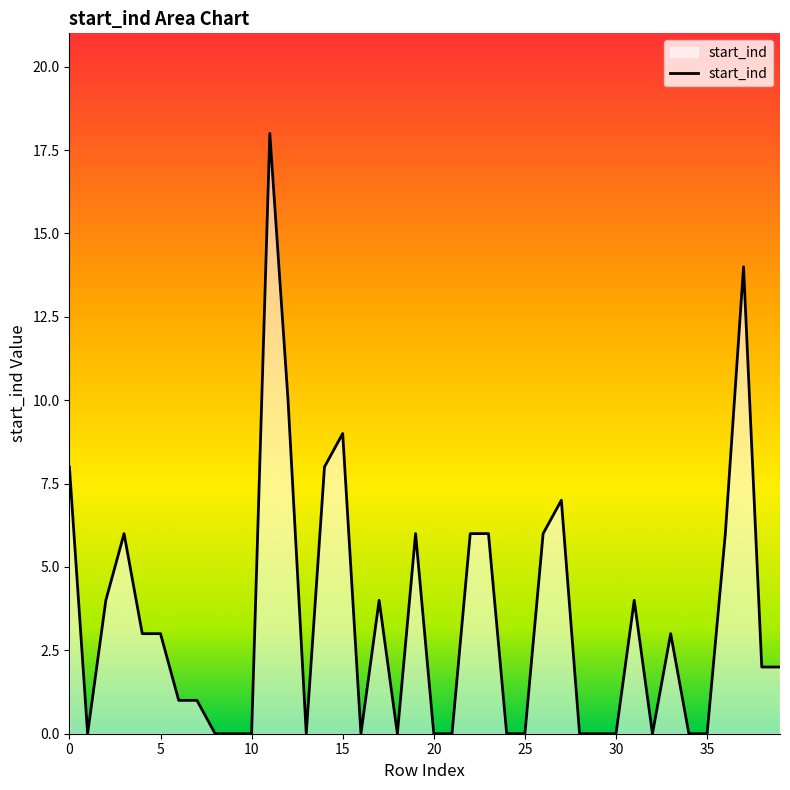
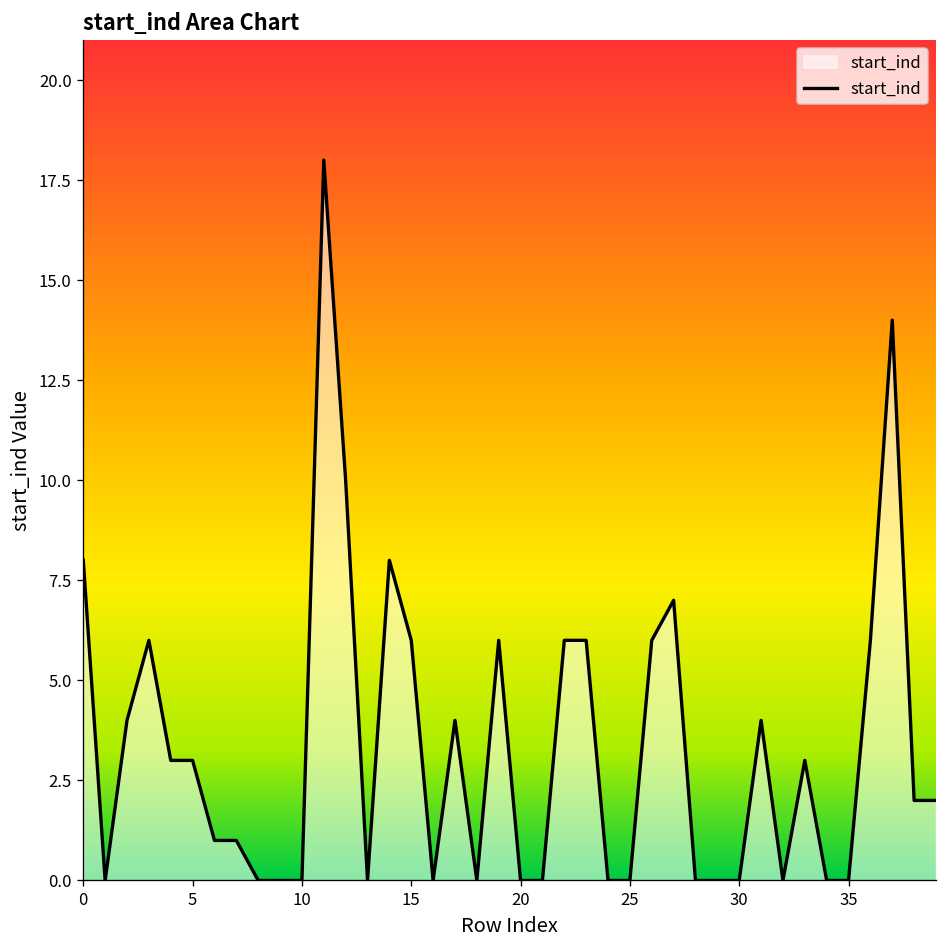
  {
    "0": 8,
    "5": 3,
    "10": 0,
-   "15": 9,
+   "15": 6,
    "20": 0,
    "25": 0,
    "30": 0,
    "35": 0
  }
